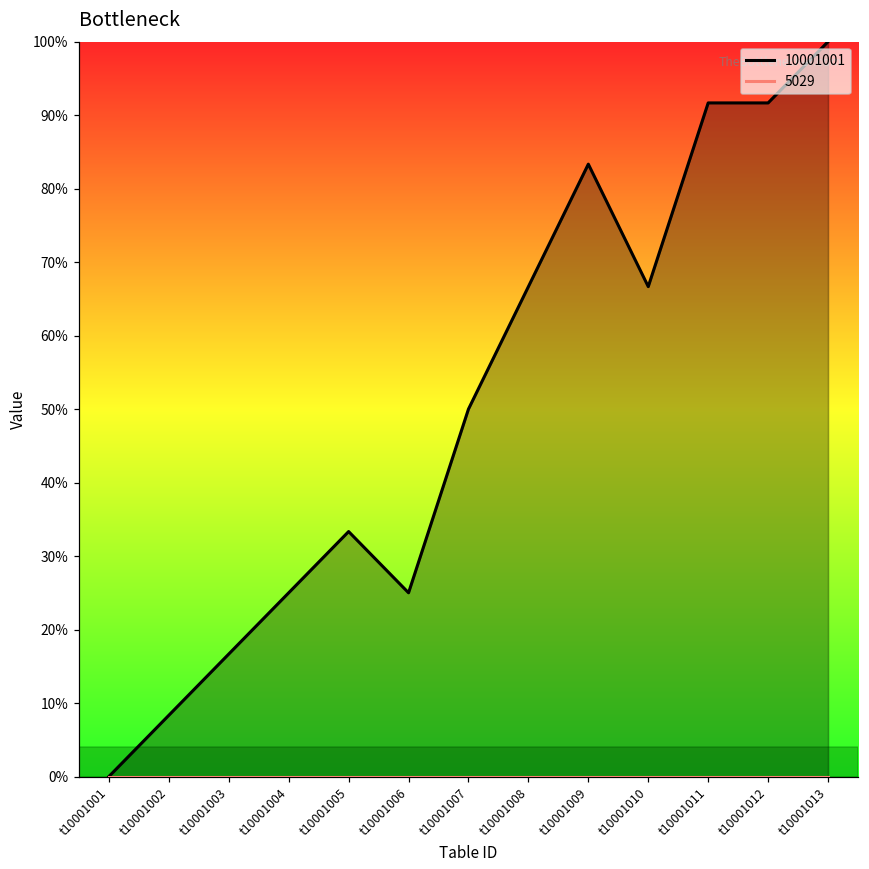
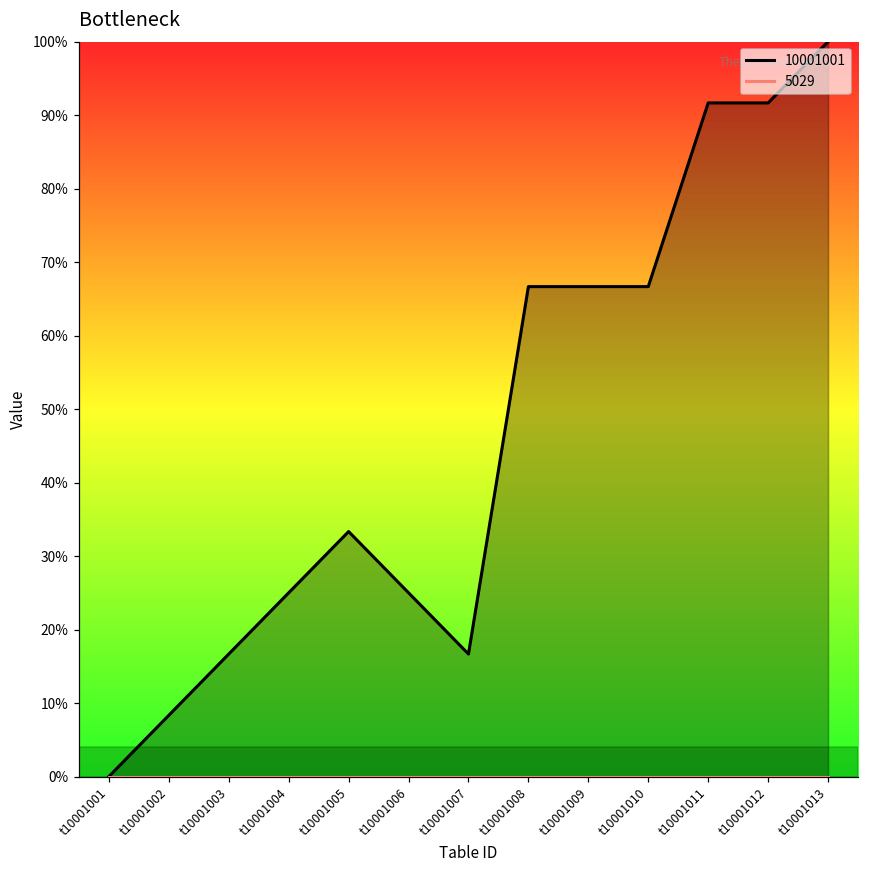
  {
    "10001001": {
      "t10001002": "8%",
      "t10001003": "17%",
      "t10001004": "25%",
      "t10001005": "33%",
      "t10001006": "25%",
-     "t10001007": "50%",
+     "t10001007": "17%",
      "t10001008": "67%",
-     "t10001009": "83%",
+     "t10001009": "67%",
      "t10001010": "67%",
      "t10001011": "92%",
      "t10001012": "92%",
      "t10001013": "100%"
    },
    "5029": {
      "t10001002": "0%",
      "t10001003": "0%",
      "t10001004": "0%",
      "t10001005": "0%",
      "t10001006": "0%",
      "t10001007": "0%",
      "t10001008": "0%",
      "t10001009": "0%",
      "t10001010": "0%",
      "t10001011": "0%",
      "t10001012": "0%",
      "t10001013": "0%"
    }
  }
